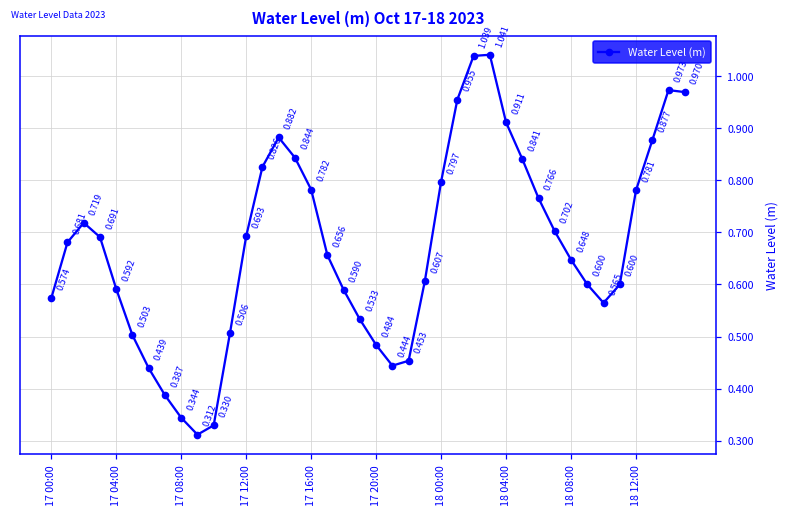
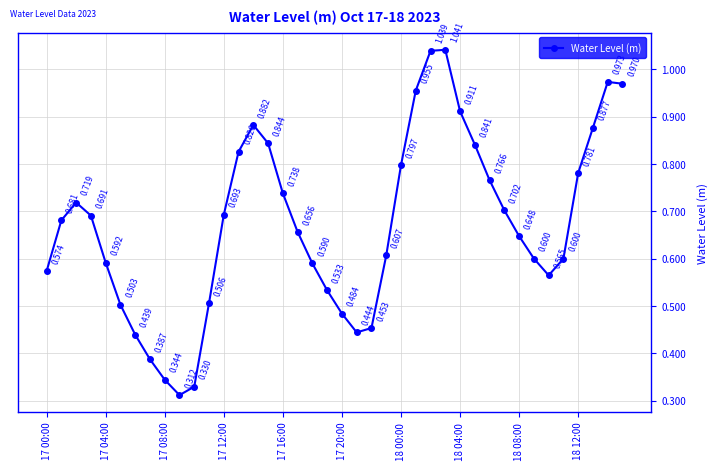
  {
    "17 00:00": 0.574,
    "17 04:00": 0.592,
    "17 08:00": 0.344,
    "17 12:00": 0.693,
-   "17 16:00": 0.782,
+   "17 16:00": 0.738,
    "17 20:00": 0.484,
    "18 00:00": 0.797,
    "18 04:00": 0.911,
    "18 08:00": 0.648,
    "18 12:00": 0.781
  }
